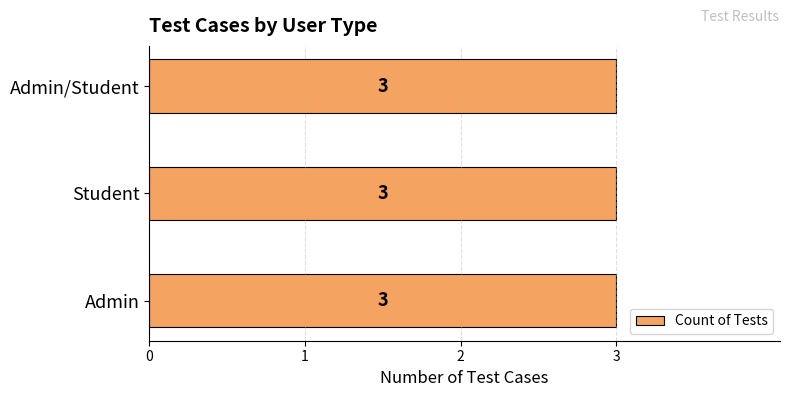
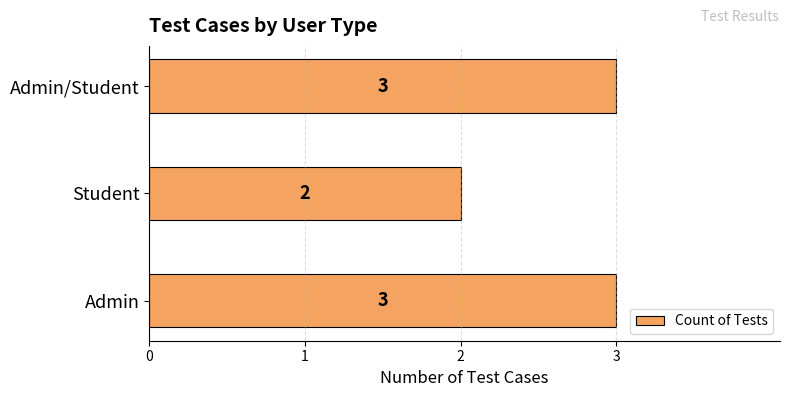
  {
    "Admin/Student": 3,
-   "Student": 3,
+   "Student": 2,
    "Admin": 3
  }
